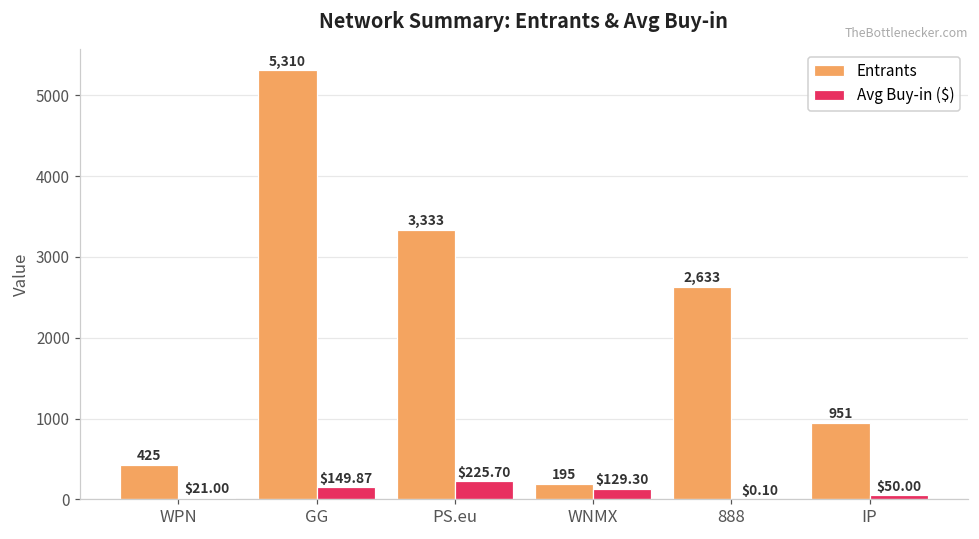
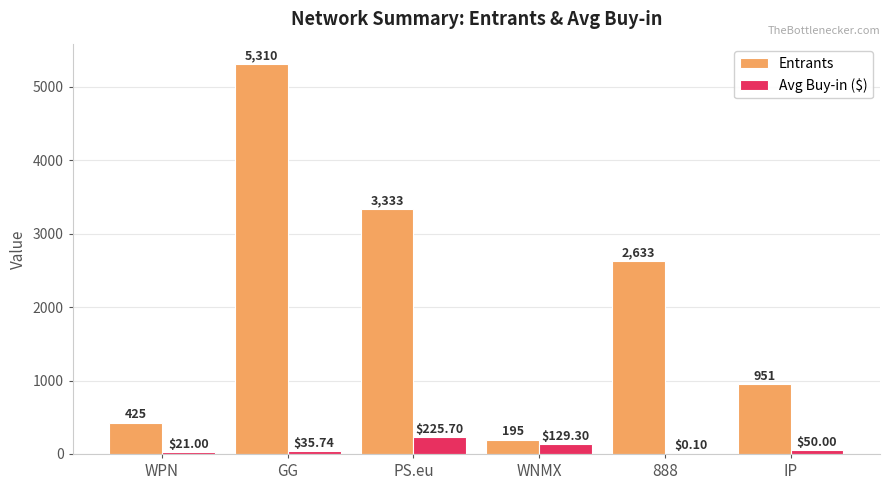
  {
    "Entrants": {
      "WPN": "425",
      "GG": "5,310",
      "PS.eu": "3,333",
      "WNMX": "195",
      "888": "2,633",
      "IP": "951"
    },
    "Avg Buy-in ($)": {
      "WPN": "$21.00",
-     "GG": "$149.87",
+     "GG": "$35.74",
      "PS.eu": "$225.70",
      "WNMX": "$129.30",
      "888": "$0.10",
      "IP": "$50.00"
    }
  }
